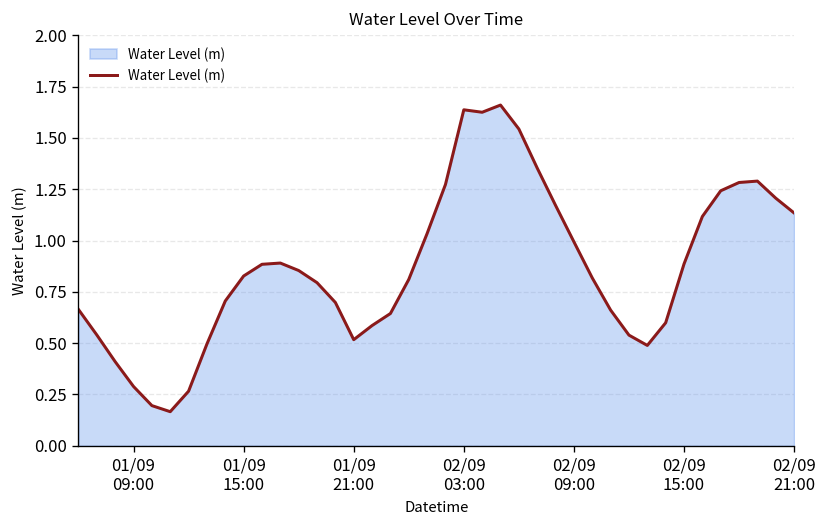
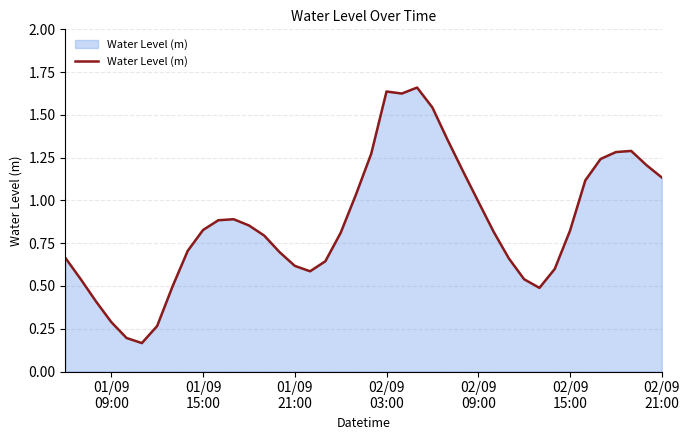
  {
    "01/09 09:00": 0.29,
    "01/09 15:00": 0.83,
-   "01/09 21:00": 0.52,
+   "01/09 21:00": 0.62,
    "02/09 03:00": 1.64,
    "02/09 09:00": 0.99,
-   "02/09 15:00": 0.89,
+   "02/09 15:00": 0.82,
    "02/09 21:00": 1.13
  }
